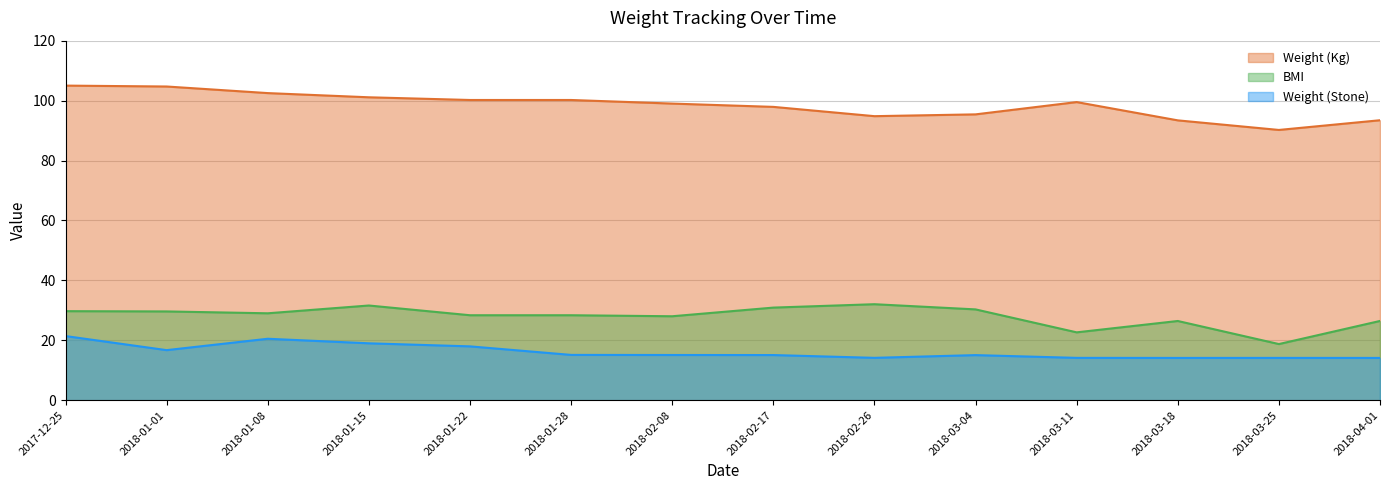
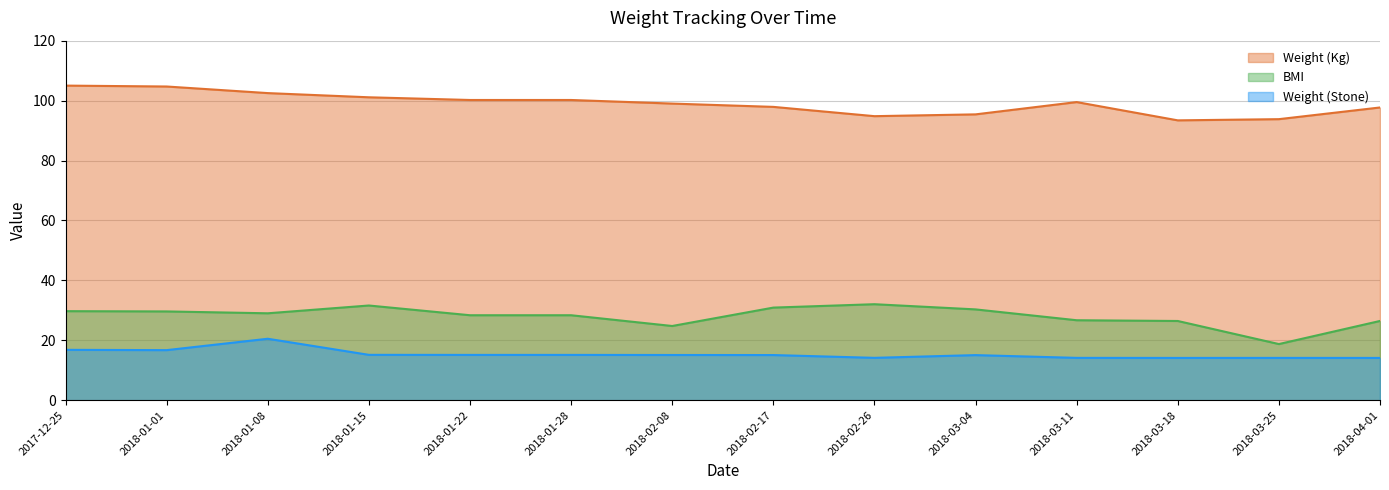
  {
    "Weight (Kg)": {
      "2017-12-25": 105,
      "2018-01-01": 105,
      "2018-01-08": 103,
      "2018-01-15": 101,
      "2018-01-22": 100,
      "2018-01-28": 100,
      "2018-02-08": 99,
      "2018-02-17": 98,
      "2018-02-26": 95,
      "2018-03-04": 95,
      "2018-03-11": 100,
      "2018-03-18": 93,
-     "2018-03-25": 90,
-     "2018-04-01": 93
+     "2018-03-25": 94,
+     "2018-04-01": 98
    },
    "BMI": {
      "2017-12-25": 30,
      "2018-01-01": 30,
      "2018-01-08": 29,
      "2018-01-15": 32,
      "2018-01-22": 28,
      "2018-01-28": 28,
-     "2018-02-08": 28,
+     "2018-02-08": 25,
      "2018-02-17": 31,
      "2018-02-26": 32,
      "2018-03-04": 30,
-     "2018-03-11": 23,
+     "2018-03-11": 27,
      "2018-03-18": 26,
      "2018-03-25": 19,
      "2018-04-01": 26
    },
    "Weight (Stone)": {
-     "2017-12-25": 21,
+     "2017-12-25": 17,
      "2018-01-01": 17,
      "2018-01-08": 21,
-     "2018-01-15": 19,
-     "2018-01-22": 18,
+     "2018-01-15": 15,
+     "2018-01-22": 15,
      "2018-01-28": 15,
      "2018-02-08": 15,
      "2018-02-17": 15,
      "2018-02-26": 14,
      "2018-03-04": 15,
      "2018-03-11": 14,
      "2018-03-18": 14,
      "2018-03-25": 14,
      "2018-04-01": 14
    }
  }
